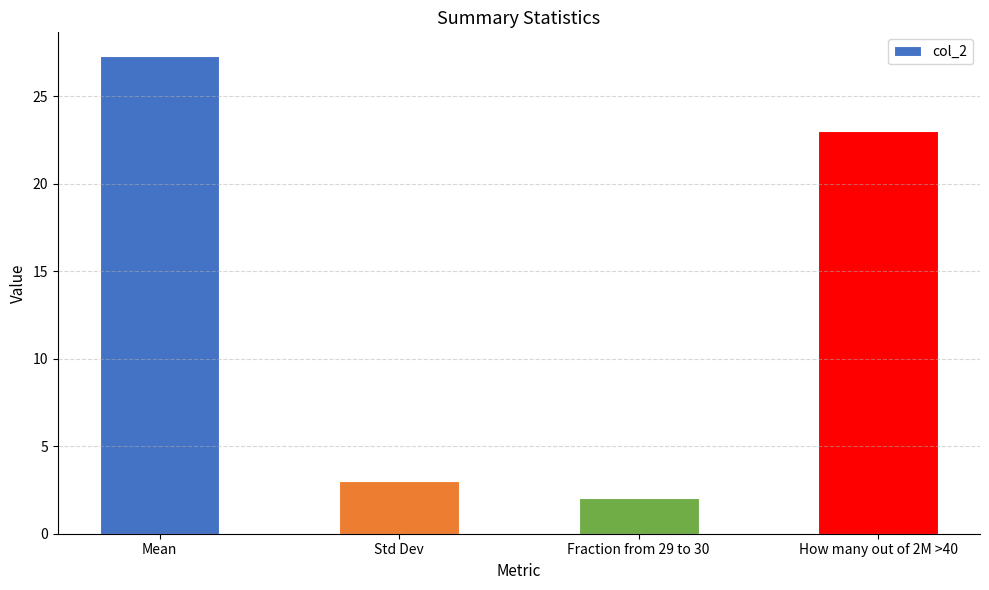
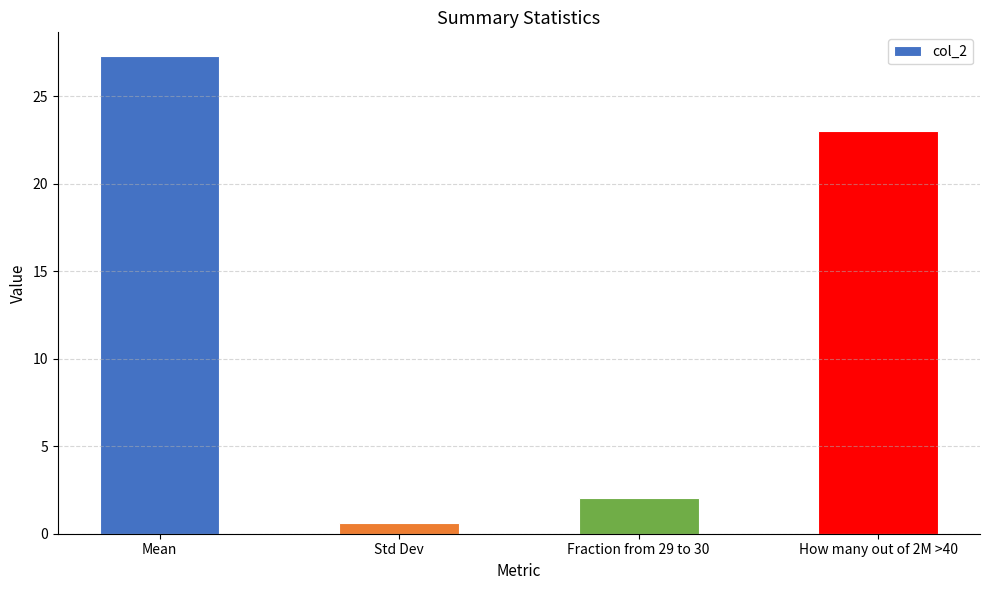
  {
    "Mean": 27.3,
-   "Std Dev": 3.0,
+   "Std Dev": 0.6,
    "Fraction from 29 to 30": 2.0,
    "How many out of 2M >40": 23.0
  }
